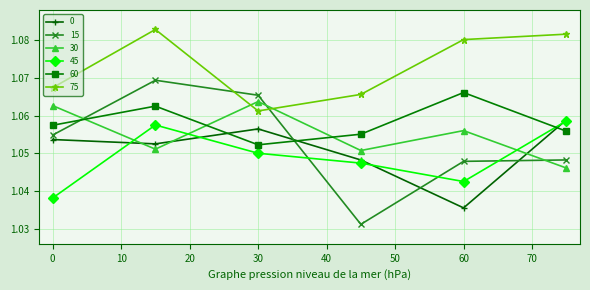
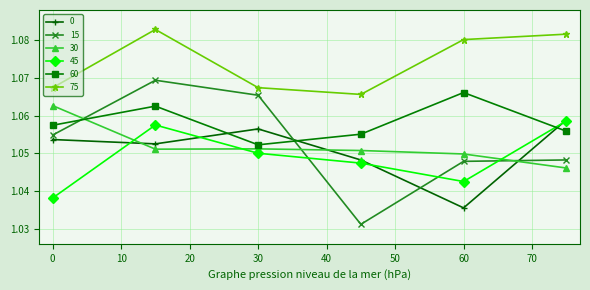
  {
    "30": {
      "0": 1.063,
-     "30": 1.064,
-     "60": 1.056
+     "30": 1.051,
+     "60": 1.050
    },
    "45": {
      "0": 1.038,
      "30": 1.050,
      "60": 1.043
    },
    "75": {
-     "30": 1.061,
+     "30": 1.067,
      "60": 1.080
    }
  }
